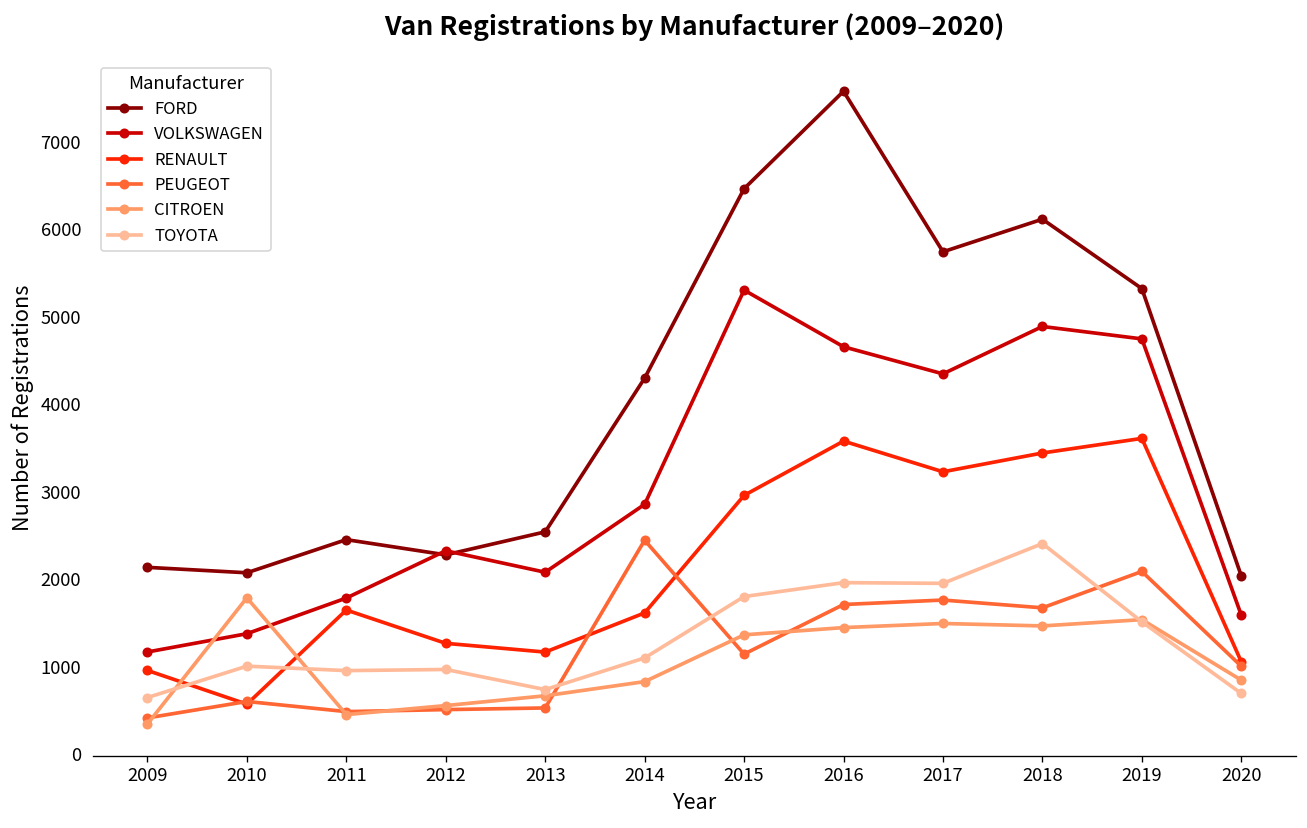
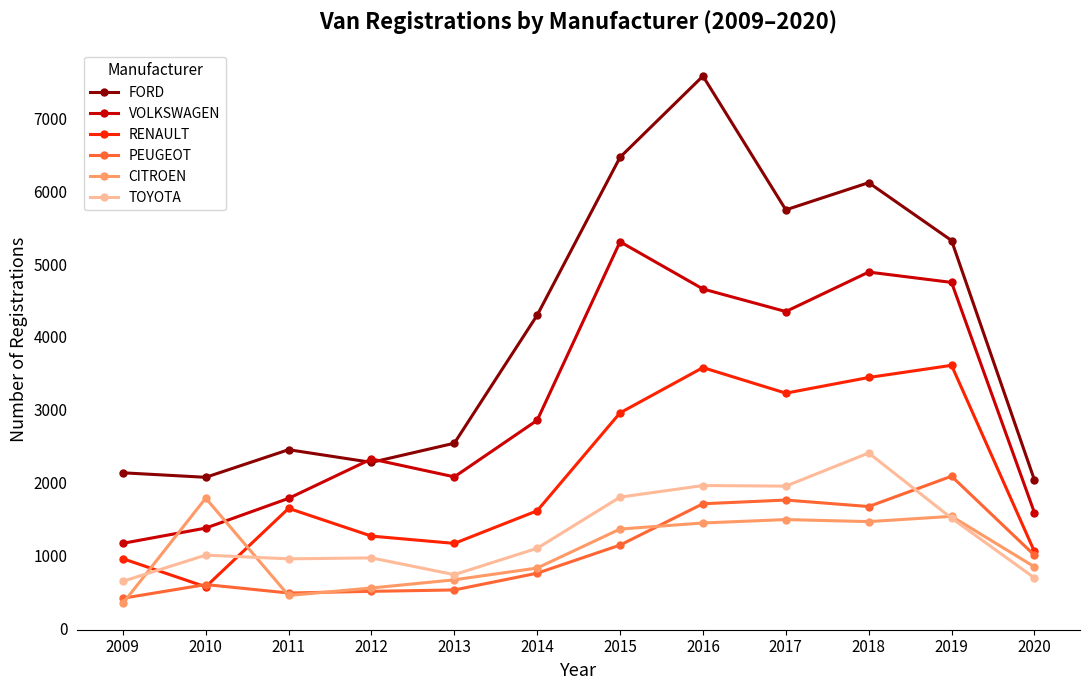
  {
    "FORD": {
      "2009": 2100,
      "2010": 2100,
      "2011": 2500,
      "2012": 2300,
      "2013": 2500,
      "2014": 4300,
      "2015": 6500,
      "2016": 7600,
      "2017": 5700,
      "2018": 6100,
      "2019": 5300,
      "2020": 2000
    },
    "VOLKSWAGEN": {
      "2009": 1200,
      "2010": 1400,
      "2011": 1800,
      "2012": 2300,
      "2013": 2100,
      "2014": 2900,
      "2015": 5300,
      "2016": 4700,
      "2017": 4300,
      "2018": 4900,
      "2019": 4700,
      "2020": 1600
    },
    "RENAULT": {
      "2009": 1000,
      "2011": 1600,
      "2012": 1300,
      "2013": 1200,
      "2014": 1600,
      "2015": 3000,
      "2016": 3600,
      "2017": 3200,
      "2018": 3400,
      "2019": 3600,
      "2020": 1100
    },
    "PEUGEOT": {
      "2009": 400,
      "2012": 500,
      "2013": 500,
-     "2014": 2400,
+     "2014": 800,
      "2015": 1100,
      "2016": 1700,
      "2017": 1800,
      "2018": 1700,
      "2019": 2100,
      "2020": 1000
    },
    "CITROEN": {
      "2009": 300,
      "2010": 1800,
      "2012": 600,
      "2013": 700,
      "2014": 800,
      "2015": 1400,
      "2016": 1400,
      "2017": 1500,
      "2018": 1500,
      "2020": 800
    },
    "TOYOTA": {
      "2009": 600,
      "2010": 1000,
      "2011": 1000,
      "2012": 1000,
      "2013": 700,
      "2014": 1100,
      "2015": 1800,
      "2016": 2000,
      "2017": 2000,
      "2018": 2400,
      "2020": 700
    }
  }
